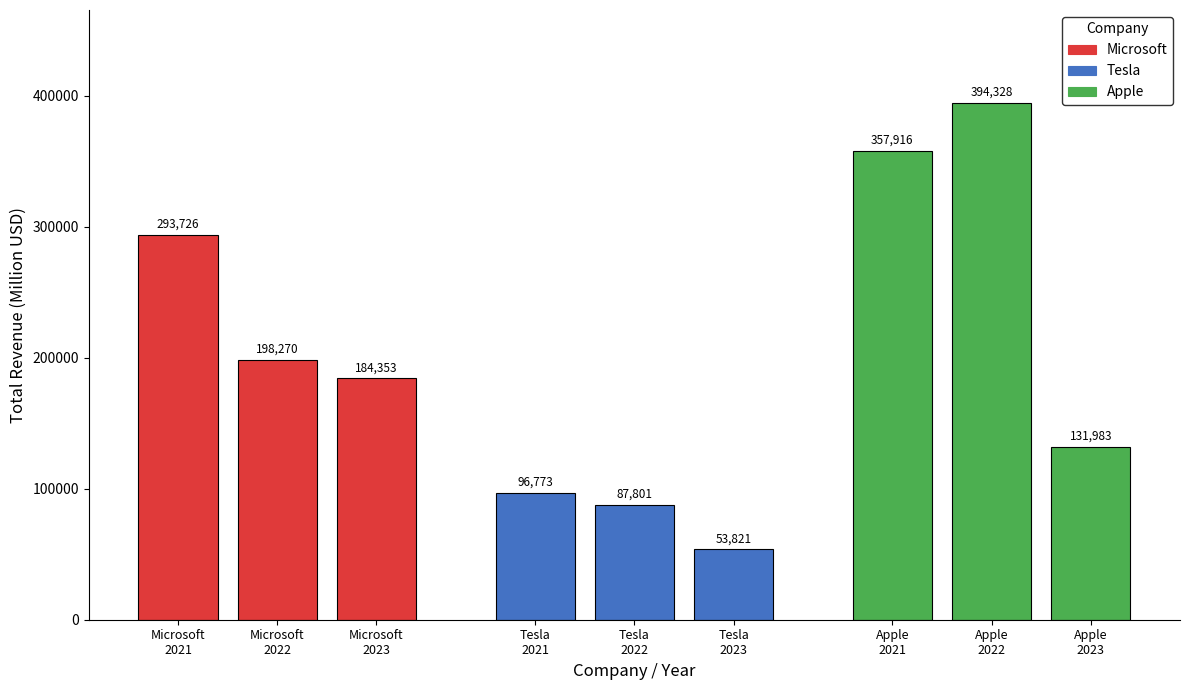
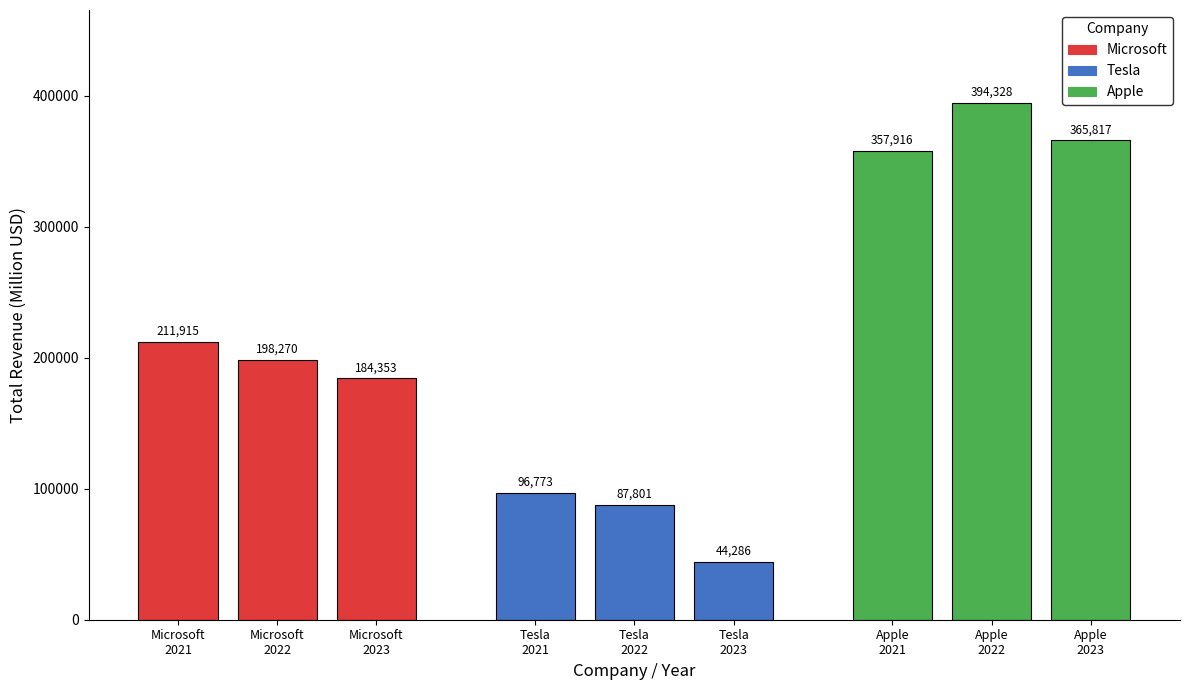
  {
-   "Microsoft 2021": "293,726",
+   "Microsoft 2021": "211,915",
    "Microsoft 2022": "198,270",
    "Microsoft 2023": "184,353",
    "Tesla 2021": "96,773",
    "Tesla 2022": "87,801",
-   "Tesla 2023": "53,821",
+   "Tesla 2023": "44,286",
    "Apple 2021": "357,916",
    "Apple 2022": "394,328",
-   "Apple 2023": "131,983"
+   "Apple 2023": "365,817"
  }
